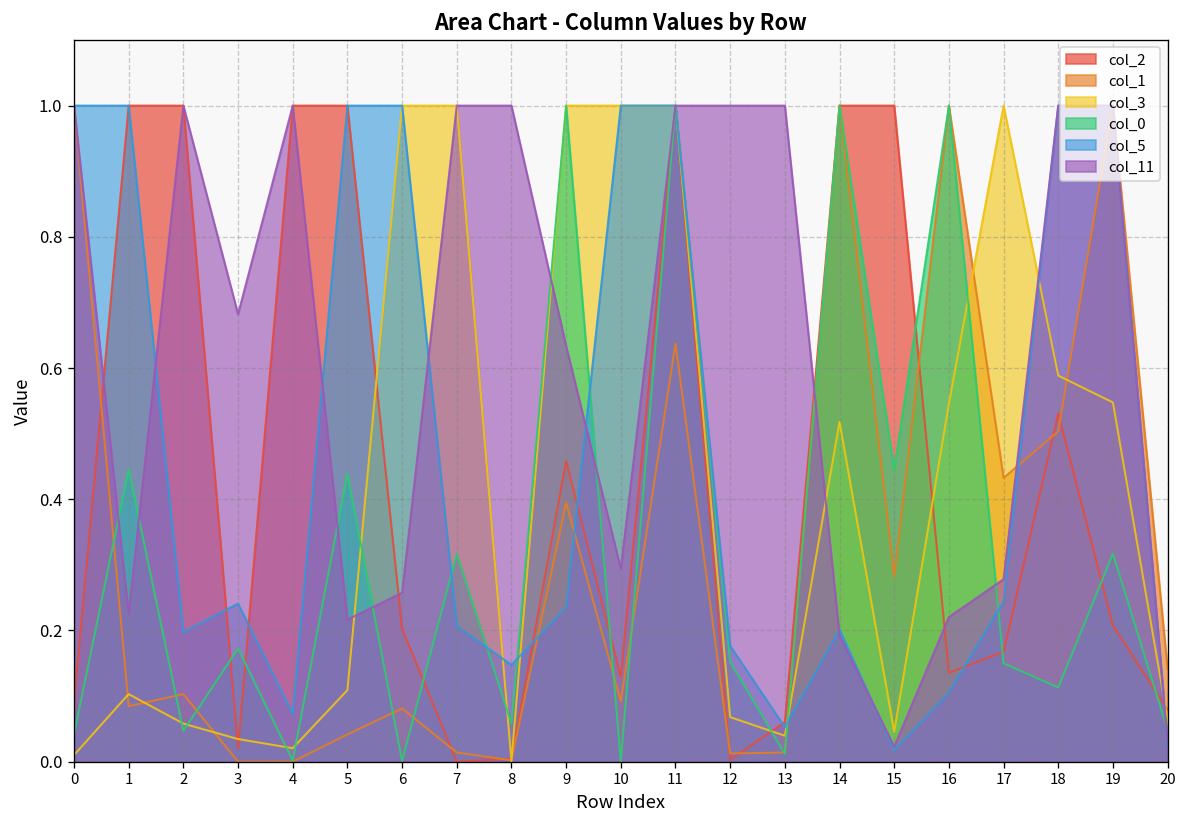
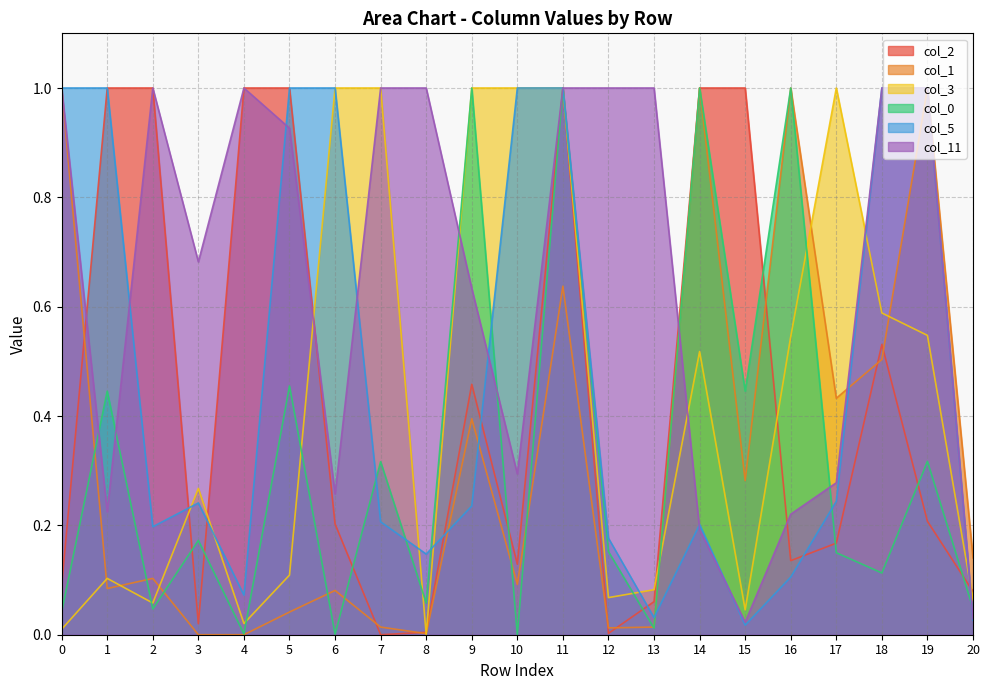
  {
    "col_3": {
      "0": 0.01,
      "1": 0.10,
      "2": 0.06,
-     "3": 0.03,
+     "3": 0.27,
      "4": 0.02,
      "5": 0.11,
      "12": 0.07,
-     "13": 0.04,
+     "13": 0.08,
      "14": 0.52,
      "15": 0.05,
      "16": 0.55,
      "17": 1.00,
      "18": 0.59,
      "19": 0.55,
      "20": 0.06
    },
    "col_0": {
      "0": 0.04,
      "1": 0.45,
      "2": 0.05,
      "3": 0.17,
-     "5": 0.44,
+     "5": 0.46,
      "6": 0.00,
      "7": 0.32,
      "8": 0.06,
      "10": 0.00,
      "12": 0.15,
      "15": 0.45,
      "17": 0.15,
      "18": 0.11,
      "19": 0.32,
      "20": 0.05
    },
    "col_5": {
      "2": 0.20,
      "3": 0.24,
      "4": 0.07,
      "7": 0.21,
      "8": 0.15,
      "9": 0.24,
      "12": 0.18,
-     "13": 0.05,
+     "13": 0.03,
      "14": 0.20,
      "15": 0.02,
      "16": 0.11,
      "17": 0.24
    },
    "col_11": {
      "1": 0.23,
      "3": 0.68,
-     "5": 0.22,
+     "5": 0.93,
      "6": 0.26,
      "8": 1.00,
      "9": 0.63,
      "10": 0.29,
      "12": 1.00,
      "13": 1.00,
      "14": 0.19,
      "15": 0.02,
      "16": 0.22,
      "17": 0.28
    }
  }
